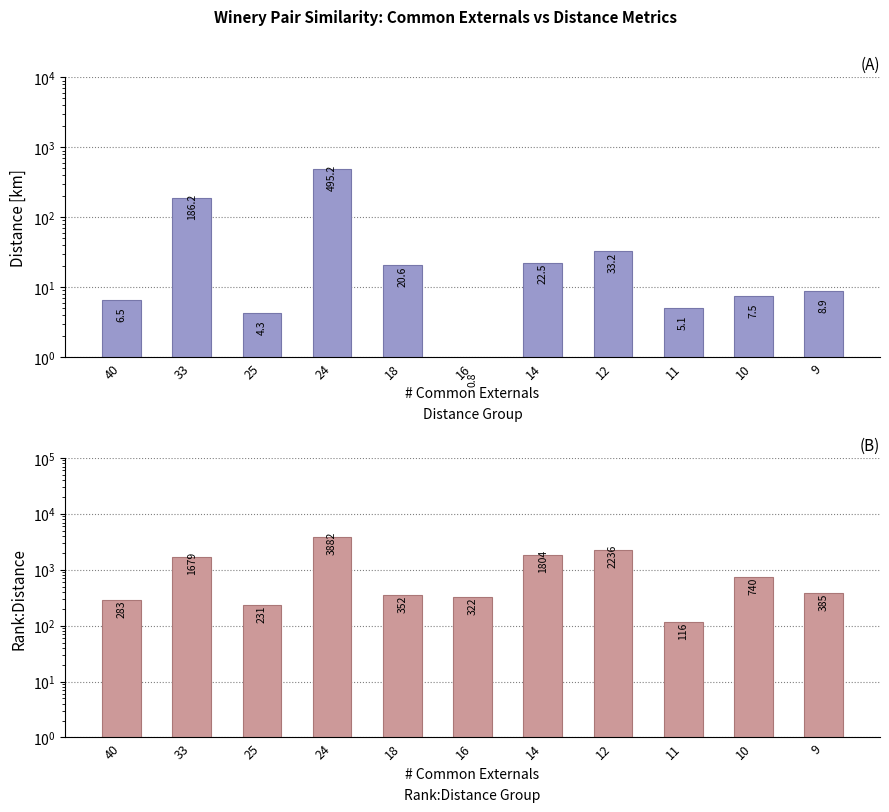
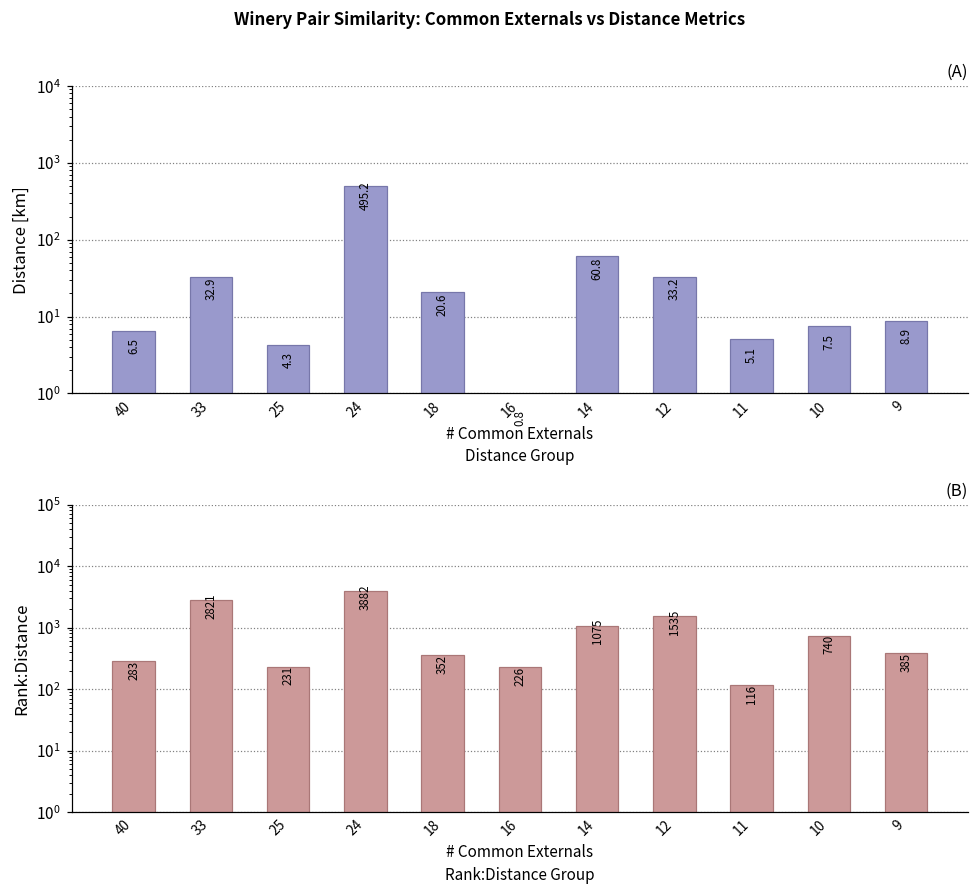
  {
    "(A)": {
      "40": 6.5,
-     "33": 186.2,
+     "33": 32.9,
      "25": 4.3,
      "24": 495.2,
      "18": 20.6,
-     "14": 22.5,
+     "14": 60.8,
      "12": 33.2,
      "11": 5.1,
      "10": 7.5,
      "9": 8.9
    },
    "(B)": {
      "40": 283,
-     "33": 1679,
+     "33": 2821,
      "25": 231,
      "24": 3882,
      "18": 352,
-     "16": 322,
-     "14": 1804,
-     "12": 2236,
+     "16": 226,
+     "14": 1075,
+     "12": 1535,
      "11": 116,
      "10": 740,
      "9": 385
    }
  }
